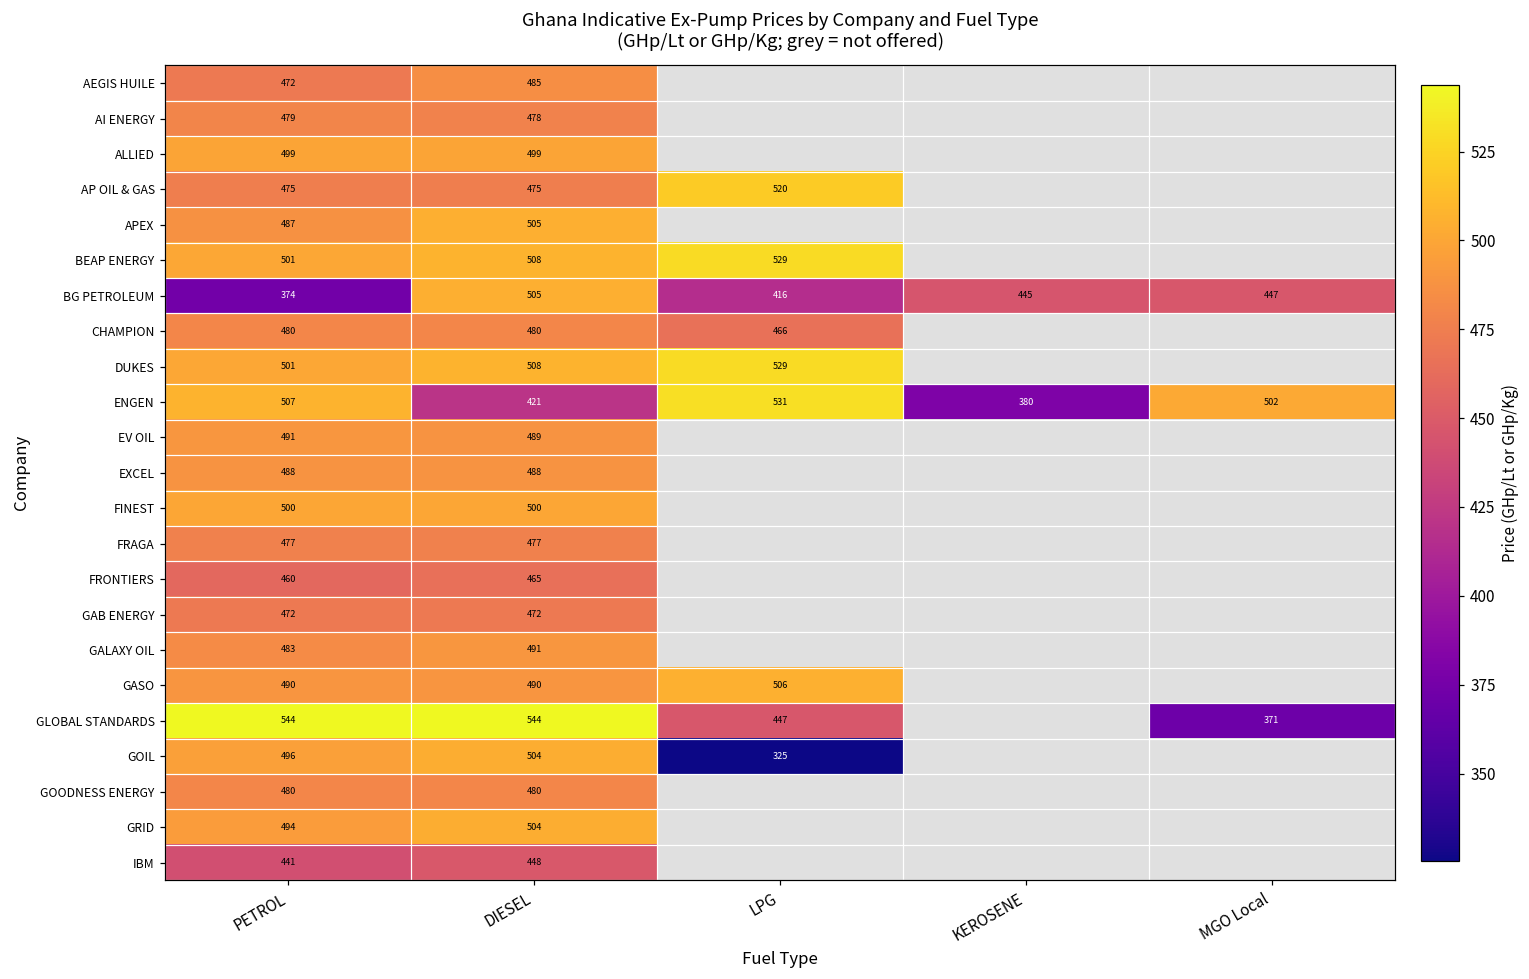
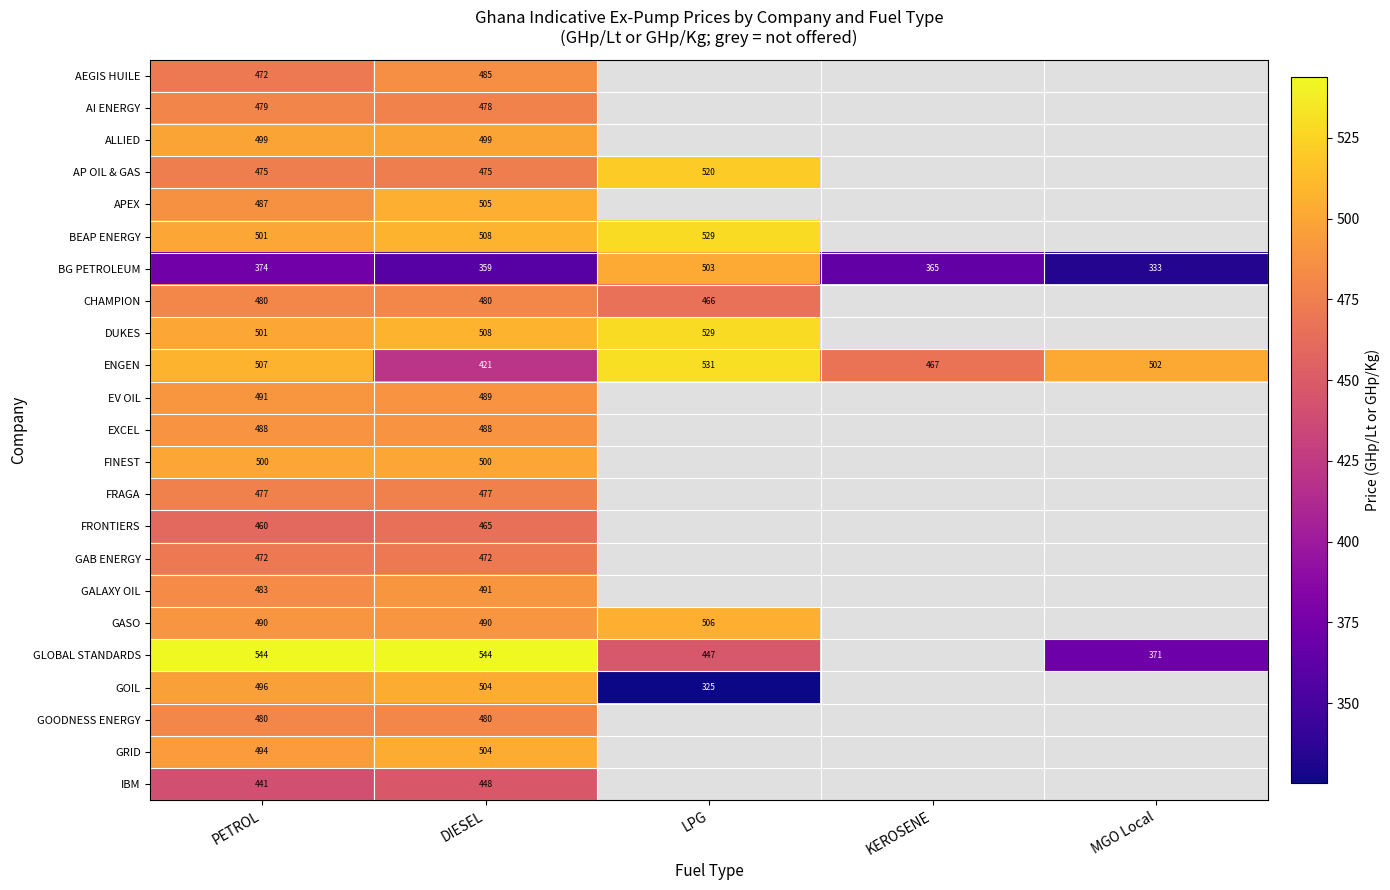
  {
    "AEGIS HUILE": {
      "PETROL": 472,
      "DIESEL": 485
    },
    "AI ENERGY": {
      "PETROL": 479,
      "DIESEL": 478
    },
    "ALLIED": {
      "PETROL": 499,
      "DIESEL": 499
    },
    "AP OIL & GAS": {
      "PETROL": 475,
      "DIESEL": 475,
      "LPG": 520
    },
    "APEX": {
      "PETROL": 487,
      "DIESEL": 505
    },
    "BEAP ENERGY": {
      "PETROL": 501,
      "DIESEL": 508,
      "LPG": 529
    },
    "BG PETROLEUM": {
      "PETROL": 374,
-     "DIESEL": 505,
-     "LPG": 416,
-     "KEROSENE": 445,
-     "MGO Local": 447
+     "DIESEL": 359,
+     "LPG": 503,
+     "KEROSENE": 365,
+     "MGO Local": 333
    },
    "CHAMPION": {
      "PETROL": 480,
      "DIESEL": 480,
      "LPG": 466
    },
    "DUKES": {
      "PETROL": 501,
      "DIESEL": 508,
      "LPG": 529
    },
    "ENGEN": {
      "PETROL": 507,
      "DIESEL": 421,
      "LPG": 531,
-     "KEROSENE": 380,
+     "KEROSENE": 467,
      "MGO Local": 502
    },
    "EV OIL": {
      "PETROL": 491,
      "DIESEL": 489
    },
    "EXCEL": {
      "PETROL": 488,
      "DIESEL": 488
    },
    "FINEST": {
      "PETROL": 500,
      "DIESEL": 500
    },
    "FRAGA": {
      "PETROL": 477,
      "DIESEL": 477
    },
    "FRONTIERS": {
      "PETROL": 460,
      "DIESEL": 465
    },
    "GAB ENERGY": {
      "PETROL": 472,
      "DIESEL": 472
    },
    "GALAXY OIL": {
      "PETROL": 483,
      "DIESEL": 491
    },
    "GASO": {
      "PETROL": 490,
      "DIESEL": 490,
      "LPG": 506
    },
    "GLOBAL STANDARDS": {
      "PETROL": 544,
      "DIESEL": 544,
      "LPG": 447,
      "MGO Local": 371
    },
    "GOIL": {
      "PETROL": 496,
      "DIESEL": 504,
      "LPG": 325
    },
    "GOODNESS ENERGY": {
      "PETROL": 480,
      "DIESEL": 480
    },
    "GRID": {
      "PETROL": 494,
      "DIESEL": 504
    },
    "IBM": {
      "PETROL": 441,
      "DIESEL": 448
    }
  }
